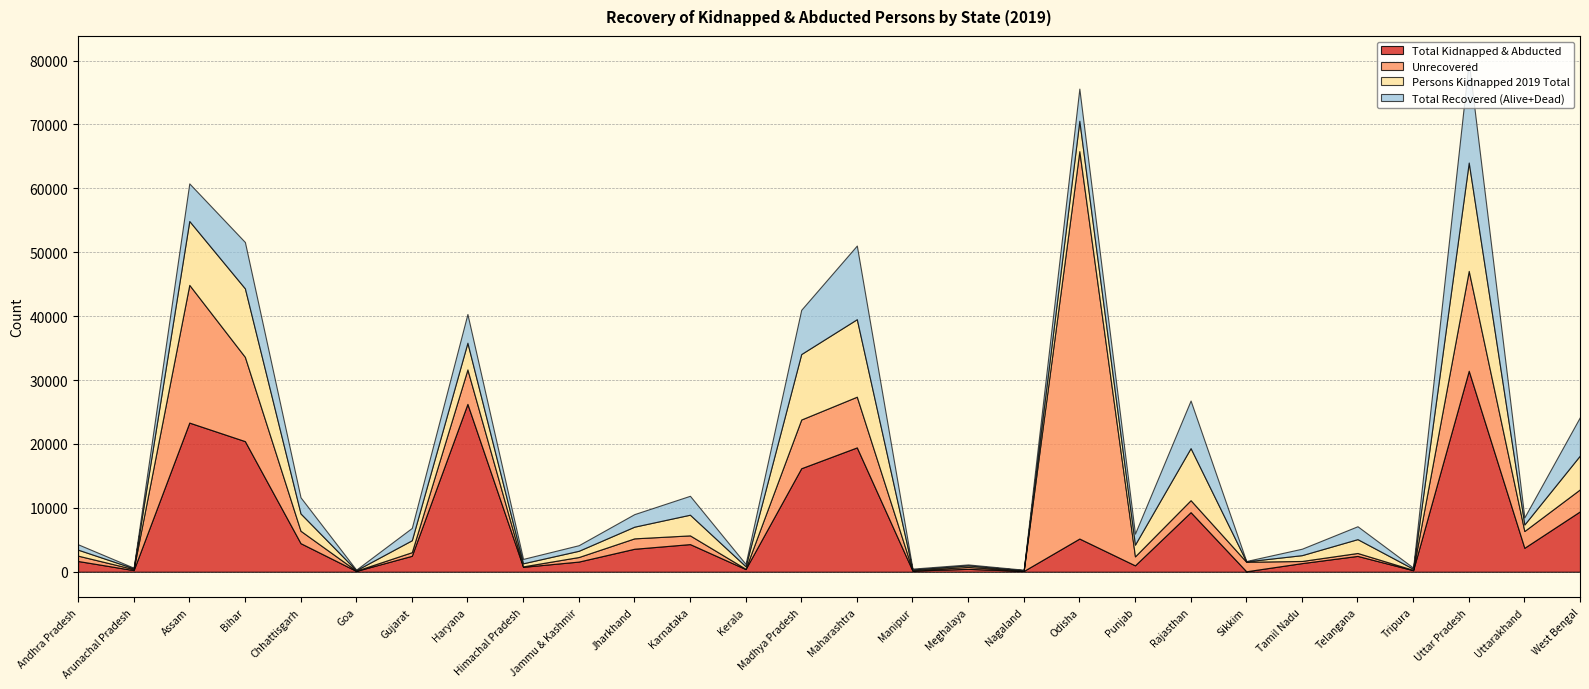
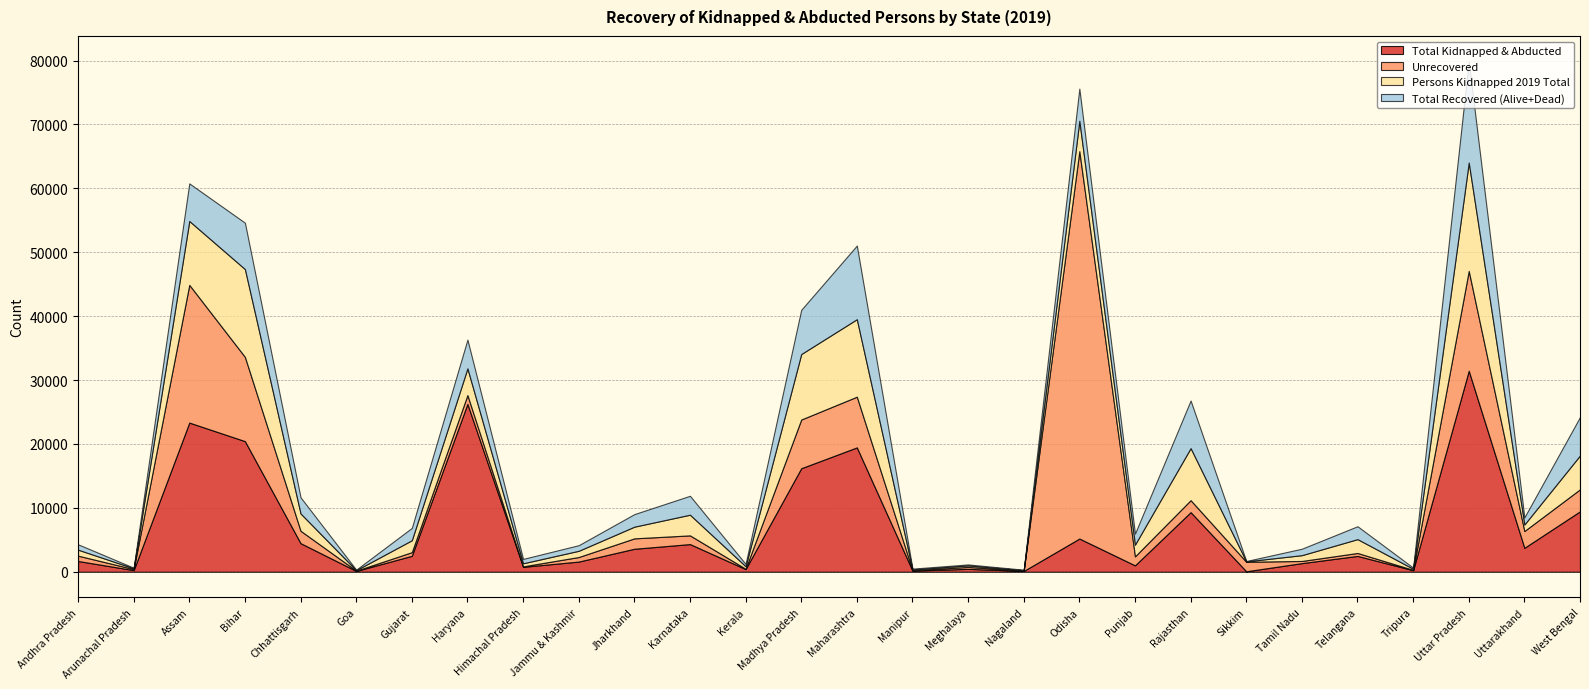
  {
    "Total Kidnapped & Abducted": {
      "Andhra Pradesh": 2000,
      "Assam": 23000,
      "Bihar": 20000,
      "Chhattisgarh": 4000,
      "Gujarat": 2000,
      "Haryana": 26000,
      "Jammu & Kashmir": 2000,
      "Jharkhand": 4000,
      "Karnataka": 4000,
      "Madhya Pradesh": 16000,
      "Maharashtra": 19000,
      "Odisha": 5000,
      "Punjab": 1000,
      "Rajasthan": 9000,
      "Telangana": 2000,
      "Uttar Pradesh": 31000,
      "Uttarakhand": 4000,
      "West Bengal": 9000
    },
    "Unrecovered": {
      "Andhra Pradesh": 1000,
      "Assam": 22000,
      "Bihar": 13000,
      "Chhattisgarh": 2000,
      "Gujarat": 1000,
-     "Haryana": 5000,
+     "Haryana": 1000,
      "Jammu & Kashmir": 1000,
      "Jharkhand": 2000,
      "Karnataka": 1000,
      "Madhya Pradesh": 8000,
      "Maharashtra": 8000,
      "Odisha": 61000,
      "Punjab": 1000,
      "Rajasthan": 2000,
      "Telangana": 0,
      "Uttar Pradesh": 16000,
      "Uttarakhand": 3000,
      "West Bengal": 3000
    },
    "Persons Kidnapped 2019 Total": {
      "Andhra Pradesh": 1000,
      "Assam": 10000,
-     "Bihar": 11000,
+     "Bihar": 14000,
      "Chhattisgarh": 3000,
      "Gujarat": 2000,
      "Haryana": 4000,
      "Himachal Pradesh": 0,
      "Jammu & Kashmir": 1000,
      "Jharkhand": 2000,
      "Karnataka": 3000,
      "Madhya Pradesh": 10000,
      "Maharashtra": 12000,
      "Odisha": 5000,
      "Punjab": 2000,
      "Rajasthan": 8000,
      "Tamil Nadu": 1000,
      "Telangana": 2000,
      "Uttar Pradesh": 17000,
      "Uttarakhand": 1000,
      "West Bengal": 5000
    },
    "Total Recovered (Alive+Dead)": {
      "Andhra Pradesh": 1000,
      "Assam": 6000,
      "Bihar": 7000,
      "Chhattisgarh": 3000,
      "Gujarat": 2000,
      "Haryana": 4000,
      "Himachal Pradesh": 1000,
      "Jammu & Kashmir": 1000,
      "Jharkhand": 2000,
      "Karnataka": 3000,
      "Madhya Pradesh": 7000,
      "Maharashtra": 12000,
      "Odisha": 5000,
      "Punjab": 2000,
      "Rajasthan": 7000,
      "Tamil Nadu": 1000,
      "Telangana": 2000,
      "Uttarakhand": 1000,
      "West Bengal": 6000
    }
  }
